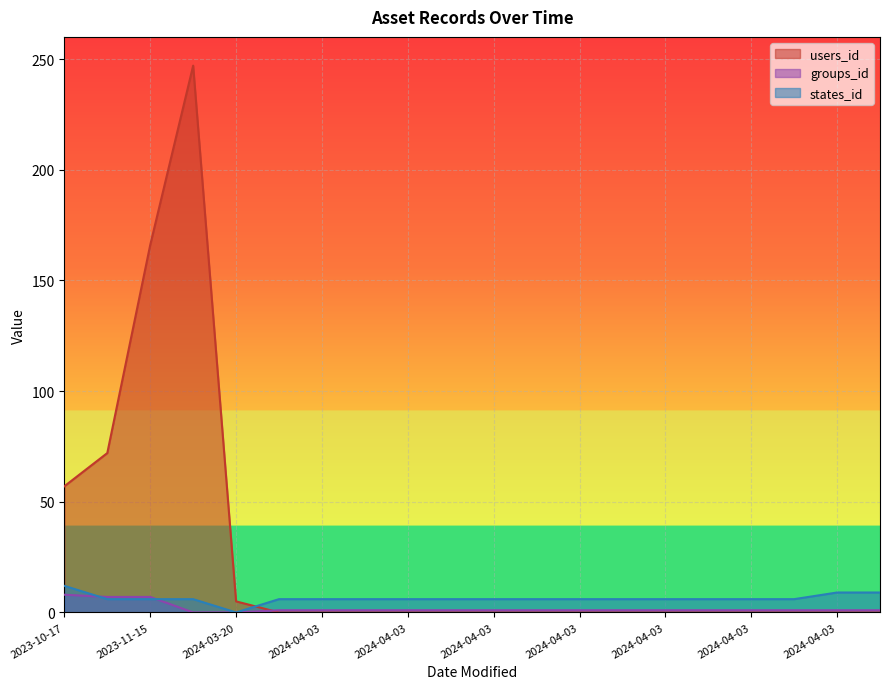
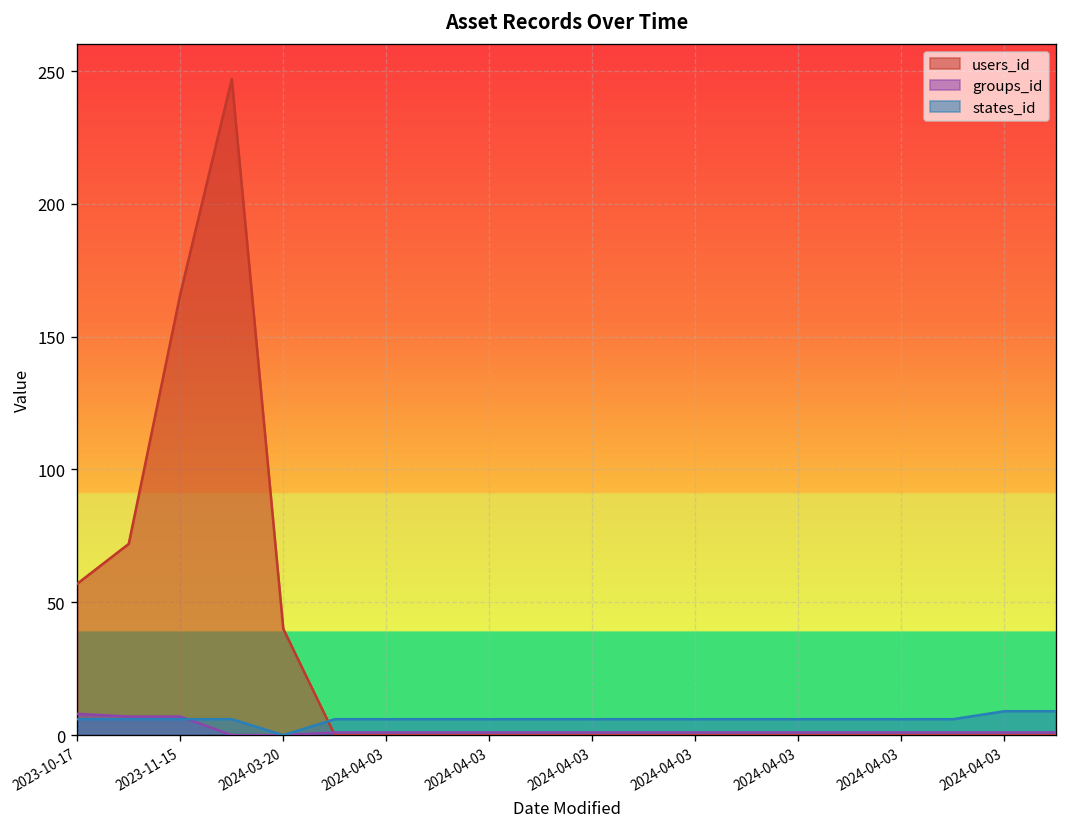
  {
    "users_id": {
      "2023-10-17": 57,
-     "2024-03-20": 5
+     "2024-03-20": 40
    },
    "groups_id": {
      "2023-10-17": 8
    },
    "states_id": {
-     "2023-10-17": 12
+     "2023-10-17": 6
    }
  }
